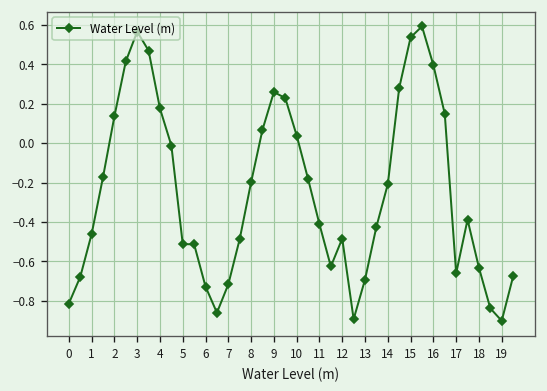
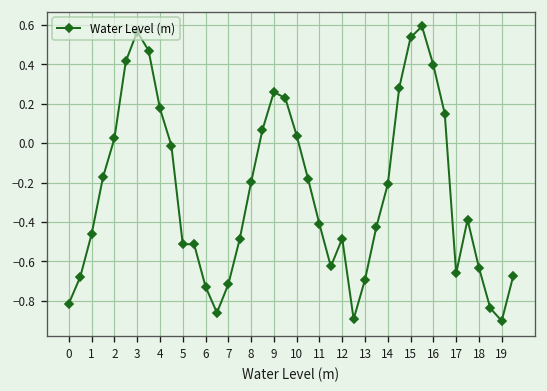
  {
    "0": -0.81,
    "1": -0.46,
-   "2": 0.14,
+   "2": 0.02,
    "4": 0.18,
    "5": -0.51,
    "6": -0.73,
    "7": -0.72,
    "8": -0.20,
    "9": 0.26,
    "10": 0.04,
    "11": -0.41,
    "12": -0.48,
    "13": -0.69,
    "14": -0.21,
    "15": 0.54,
    "16": 0.40,
    "17": -0.66,
    "18": -0.63,
    "19": -0.90
  }
